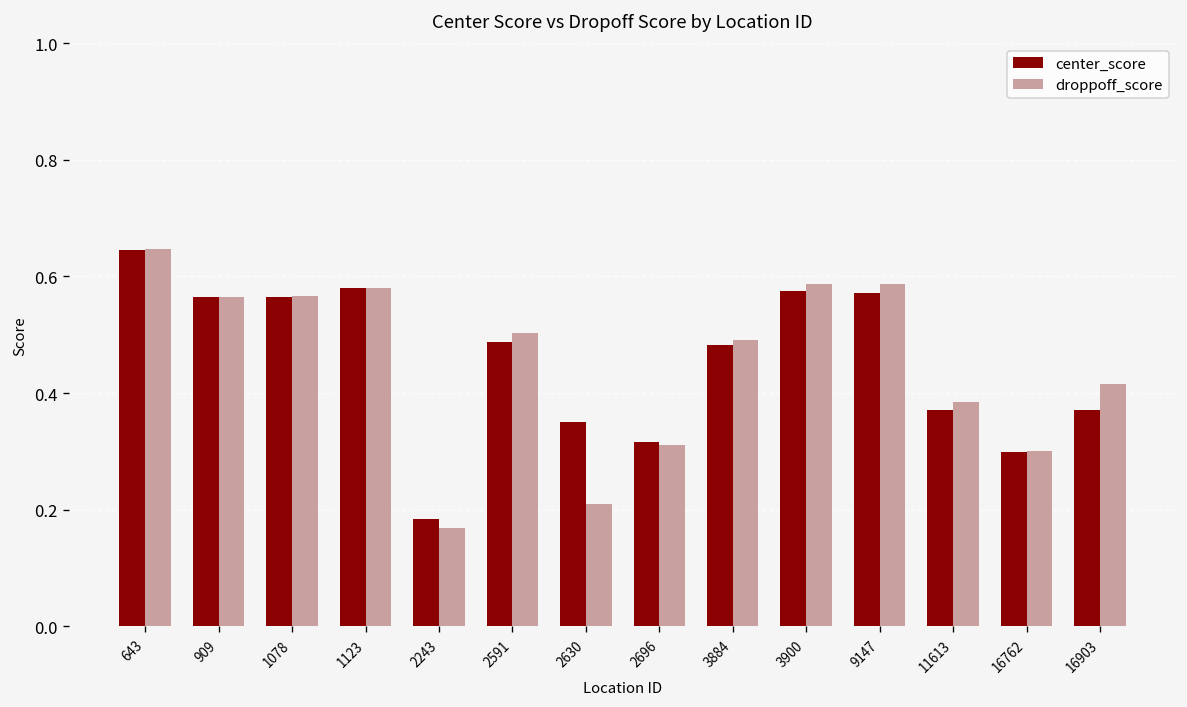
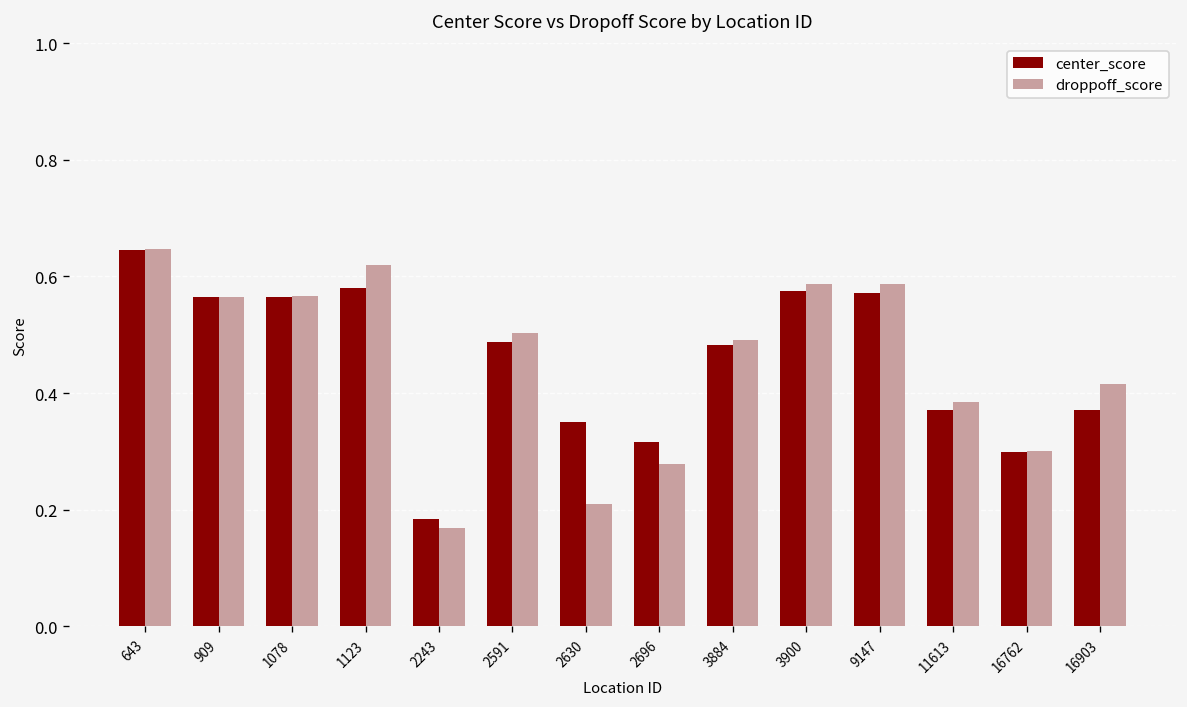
  {
    "center_score": {
      "643": 0.65,
      "909": 0.56,
      "1078": 0.57,
      "1123": 0.58,
      "2243": 0.18,
      "2591": 0.49,
      "2630": 0.35,
      "2696": 0.32,
      "3884": 0.48,
      "3900": 0.58,
      "9147": 0.57,
      "11613": 0.37,
      "16762": 0.30,
      "16903": 0.37
    },
    "droppoff_score": {
      "643": 0.65,
      "909": 0.56,
      "1078": 0.57,
-     "1123": 0.58,
+     "1123": 0.62,
      "2243": 0.17,
      "2591": 0.50,
      "2630": 0.21,
-     "2696": 0.31,
+     "2696": 0.28,
      "3884": 0.49,
      "3900": 0.59,
      "9147": 0.59,
      "11613": 0.39,
      "16762": 0.30,
      "16903": 0.42
    }
  }
